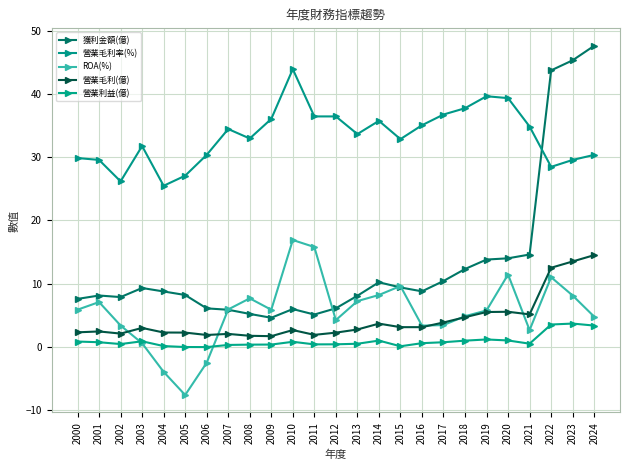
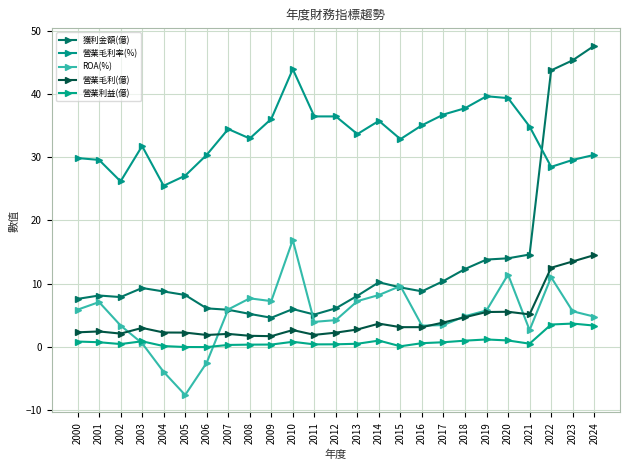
  {
    "ROA(%)": {
      "2000": 6,
      "2001": 7,
      "2002": 3,
      "2004": -4,
      "2005": -8,
      "2006": -3,
      "2008": 8,
-     "2009": 6,
+     "2009": 7,
      "2010": 17,
-     "2011": 16,
+     "2011": 4,
      "2012": 4,
      "2013": 7,
      "2014": 8,
      "2017": 3,
      "2020": 11,
      "2021": 3,
      "2022": 11,
-     "2023": 8,
+     "2023": 6,
      "2024": 5
    }
  }
